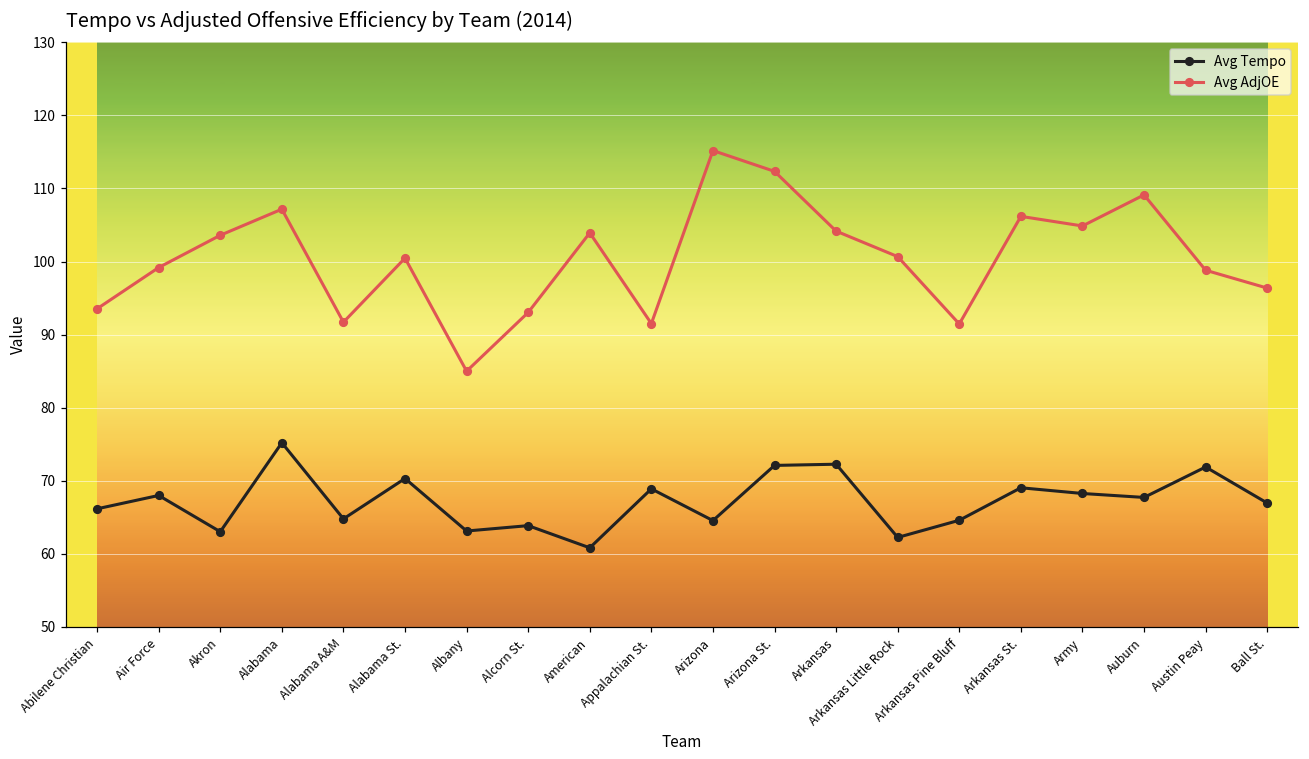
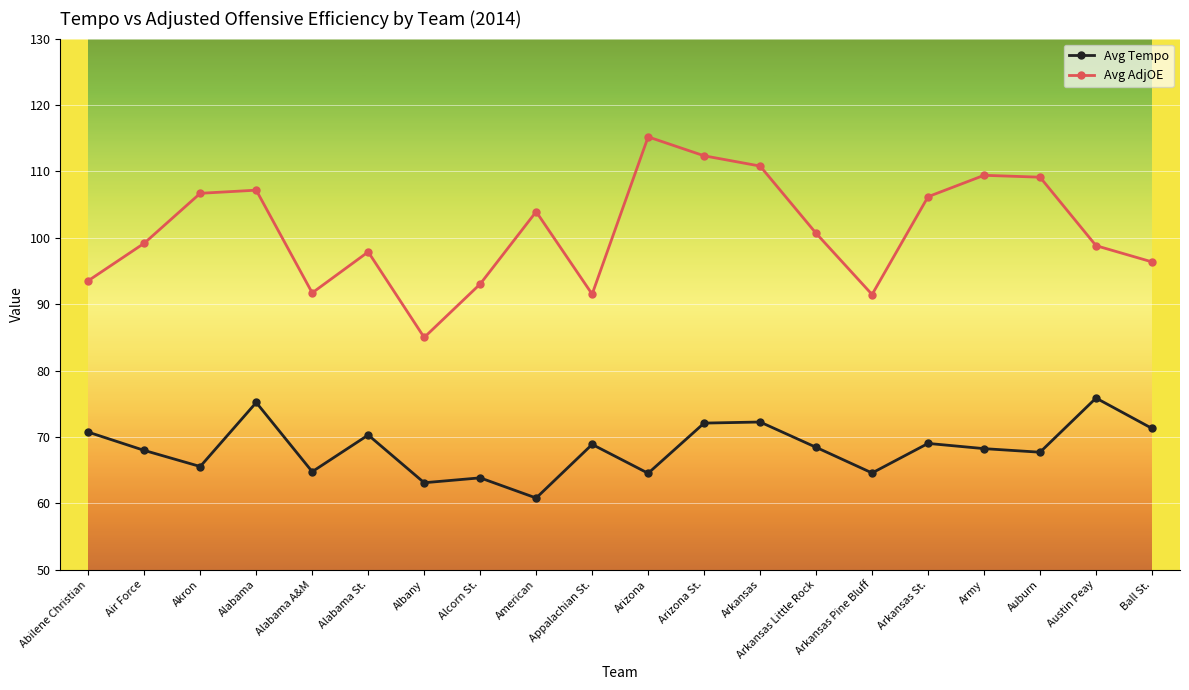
  {
    "Avg Tempo": {
-     "Abilene Christian": 66,
+     "Abilene Christian": 71,
      "Air Force": 68,
-     "Akron": 63,
+     "Akron": 66,
      "Alabama": 75,
      "Alabama A&M": 65,
      "Alabama St.": 70,
      "Albany": 63,
      "Alcorn St.": 64,
      "American": 61,
      "Appalachian St.": 69,
      "Arizona": 65,
      "Arizona St.": 72,
      "Arkansas": 72,
-     "Arkansas Little Rock": 62,
+     "Arkansas Little Rock": 68,
      "Arkansas Pine Bluff": 65,
      "Arkansas St.": 69,
      "Army": 68,
      "Auburn": 68,
-     "Austin Peay": 72,
-     "Ball St.": 67
+     "Austin Peay": 76,
+     "Ball St.": 71
    },
    "Avg AdjOE": {
      "Abilene Christian": 94,
      "Air Force": 99,
-     "Akron": 104,
+     "Akron": 107,
      "Alabama": 107,
      "Alabama A&M": 92,
-     "Alabama St.": 100,
+     "Alabama St.": 98,
      "Albany": 85,
      "Alcorn St.": 93,
      "American": 104,
      "Appalachian St.": 91,
      "Arizona": 115,
      "Arizona St.": 112,
-     "Arkansas": 104,
+     "Arkansas": 111,
      "Arkansas Little Rock": 101,
      "Arkansas Pine Bluff": 91,
      "Arkansas St.": 106,
-     "Army": 105,
+     "Army": 109,
      "Auburn": 109,
      "Austin Peay": 99,
      "Ball St.": 96
    }
  }
